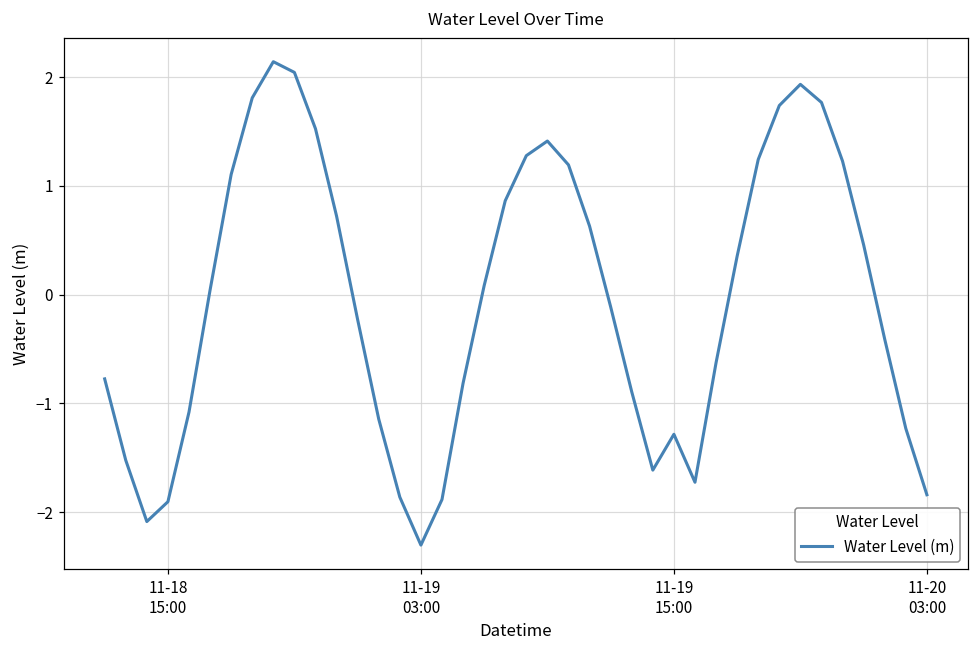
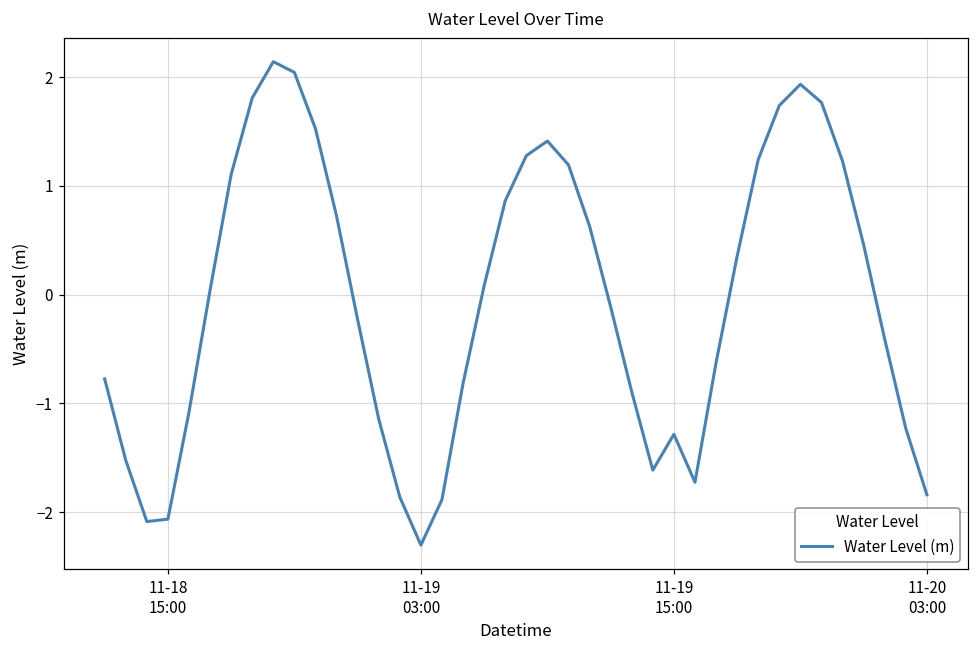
  {
-   "11-18 15:00": -1.9,
+   "11-18 15:00": -2.1,
    "11-19 03:00": -2.3,
    "11-19 15:00": -1.3,
    "11-20 03:00": -1.8
  }
